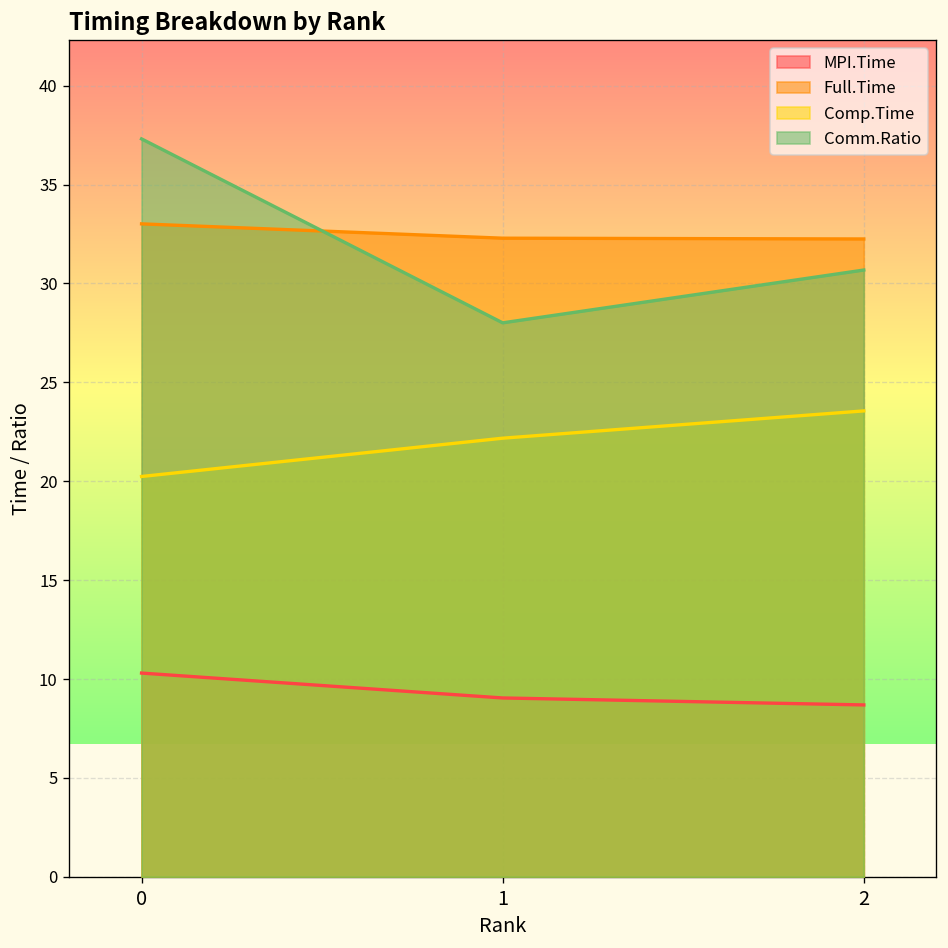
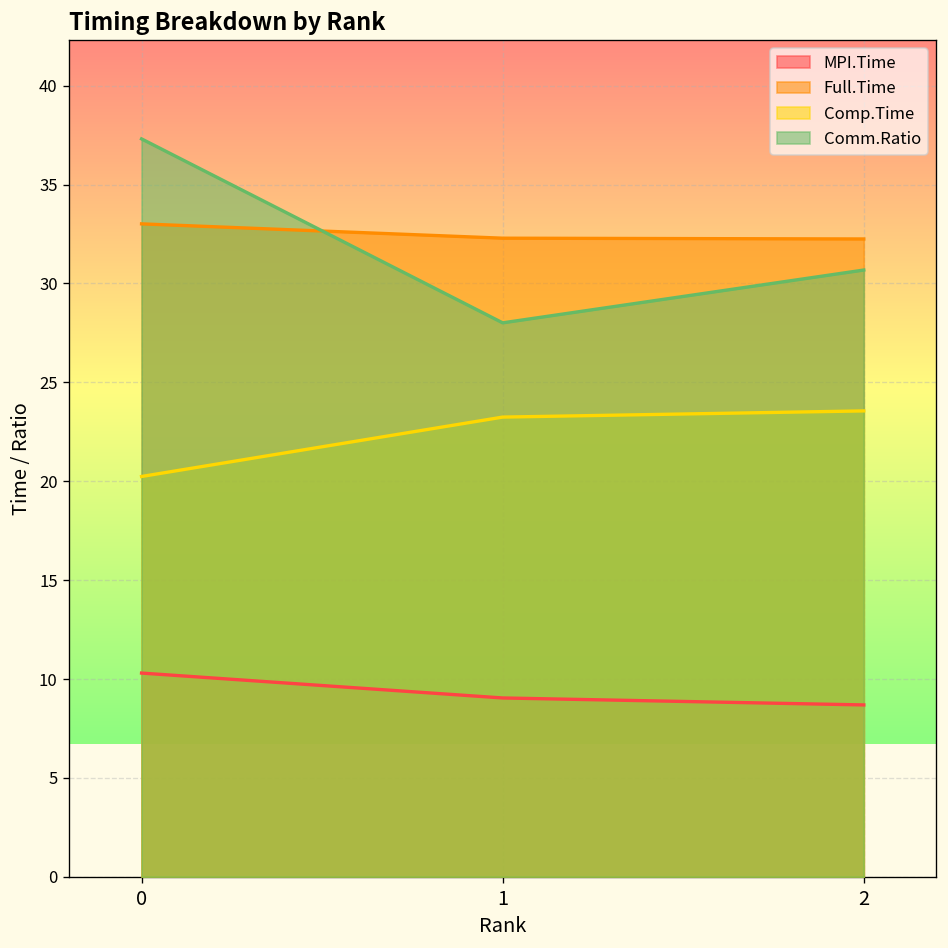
  {
    "MPI.Time": {
      "0": 10.3,
      "1": 9.0,
      "2": 8.7
    },
    "Full.Time": {
      "0": 33.0,
      "1": 32.3,
      "2": 32.3
    },
    "Comp.Time": {
      "0": 20.2,
-     "1": 22.2,
+     "1": 23.2,
      "2": 23.6
    },
    "Comm.Ratio": {
      "0": 37.3,
      "1": 28.0,
      "2": 30.7
    }
  }
